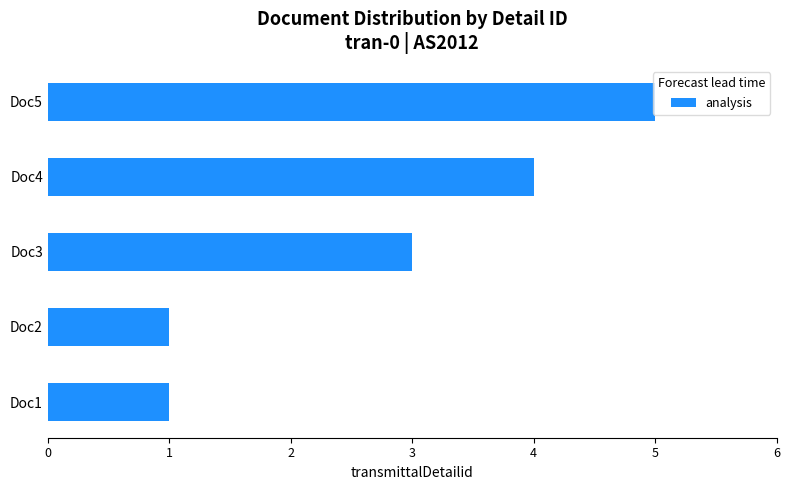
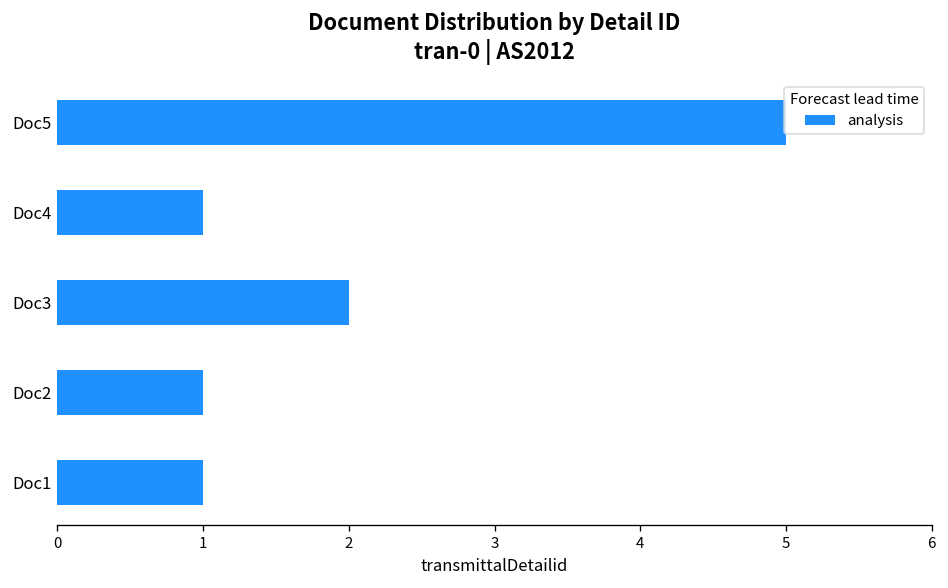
  {
-   "Doc4": 4,
-   "Doc3": 3,
+   "Doc4": 1,
+   "Doc3": 2,
    "Doc2": 1,
    "Doc1": 1
  }
